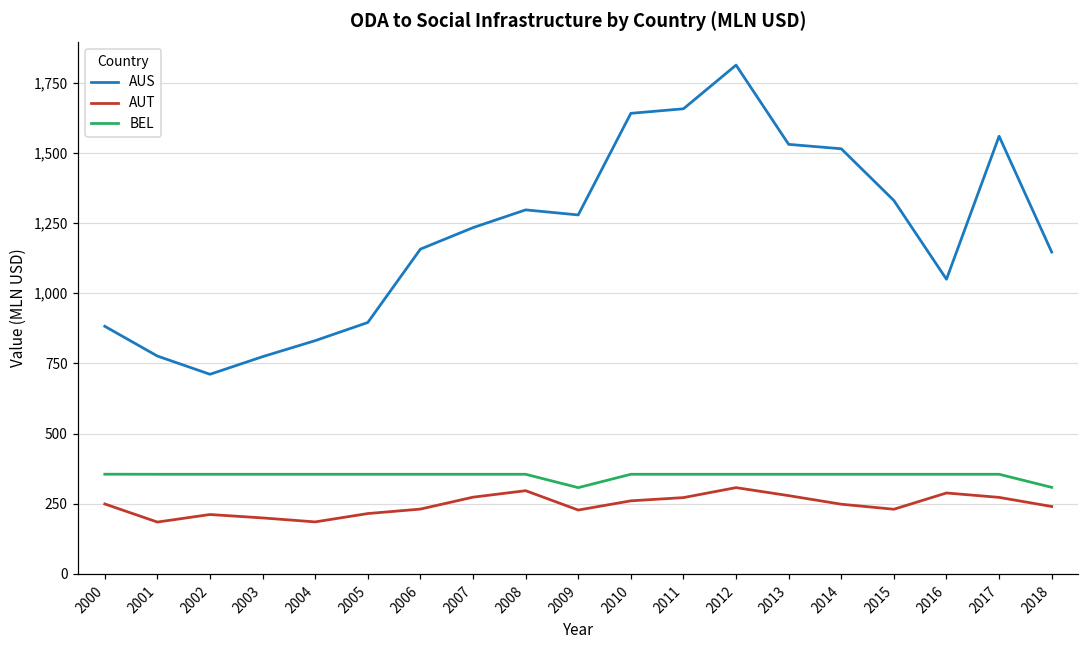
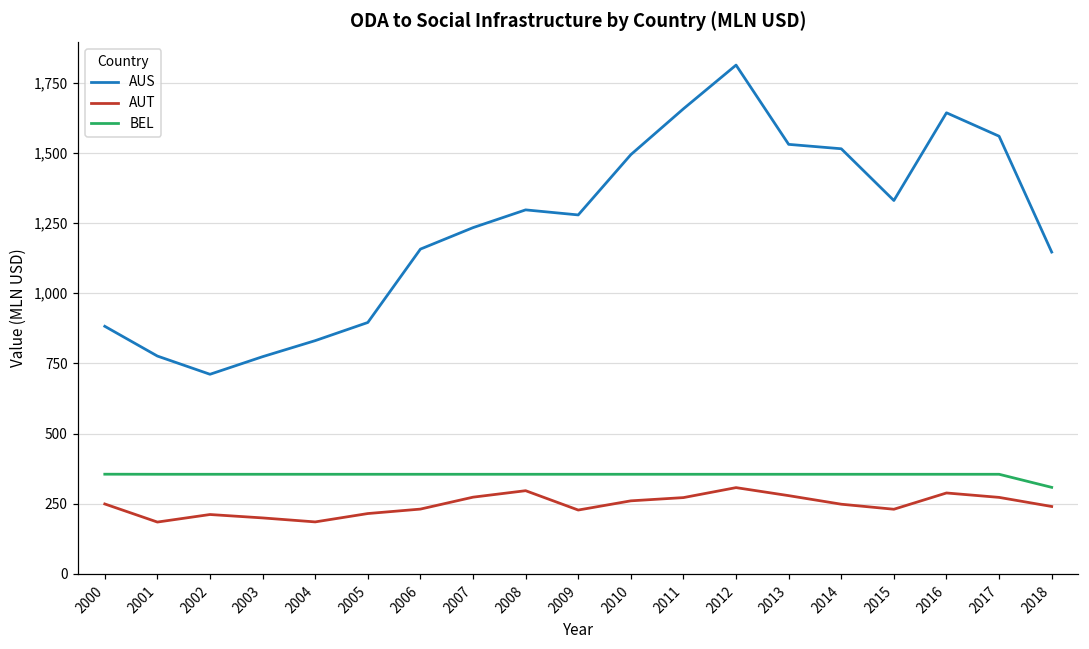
  {
    "AUS": {
      "2000": "880",
      "2001": "780",
      "2002": "710",
      "2003": "770",
      "2004": "830",
      "2005": "900",
      "2006": "1,160",
      "2007": "1,230",
      "2008": "1,300",
      "2009": "1,280",
-     "2010": "1,640",
+     "2010": "1,490",
      "2011": "1,660",
      "2012": "1,810",
      "2013": "1,530",
      "2014": "1,520",
      "2015": "1,330",
-     "2016": "1,050",
+     "2016": "1,640",
      "2017": "1,560",
      "2018": "1,150"
    },
    "AUT": {
      "2000": "250",
      "2001": "180",
      "2002": "210",
      "2003": "200",
      "2004": "190",
      "2005": "220",
      "2006": "230",
      "2007": "270",
      "2008": "300",
      "2009": "230",
      "2010": "260",
      "2011": "270",
      "2012": "310",
      "2013": "280",
      "2014": "250",
      "2015": "230",
      "2016": "290",
      "2017": "270",
      "2018": "240"
    },
    "BEL": {
      "2000": "360",
      "2001": "360",
      "2002": "360",
      "2003": "360",
      "2004": "360",
      "2005": "360",
      "2006": "360",
      "2007": "360",
      "2008": "360",
-     "2009": "310",
+     "2009": "360",
      "2010": "360",
      "2011": "360",
      "2012": "360",
      "2013": "360",
      "2014": "360",
      "2015": "360",
      "2016": "360",
      "2017": "360",
      "2018": "310"
    }
  }
